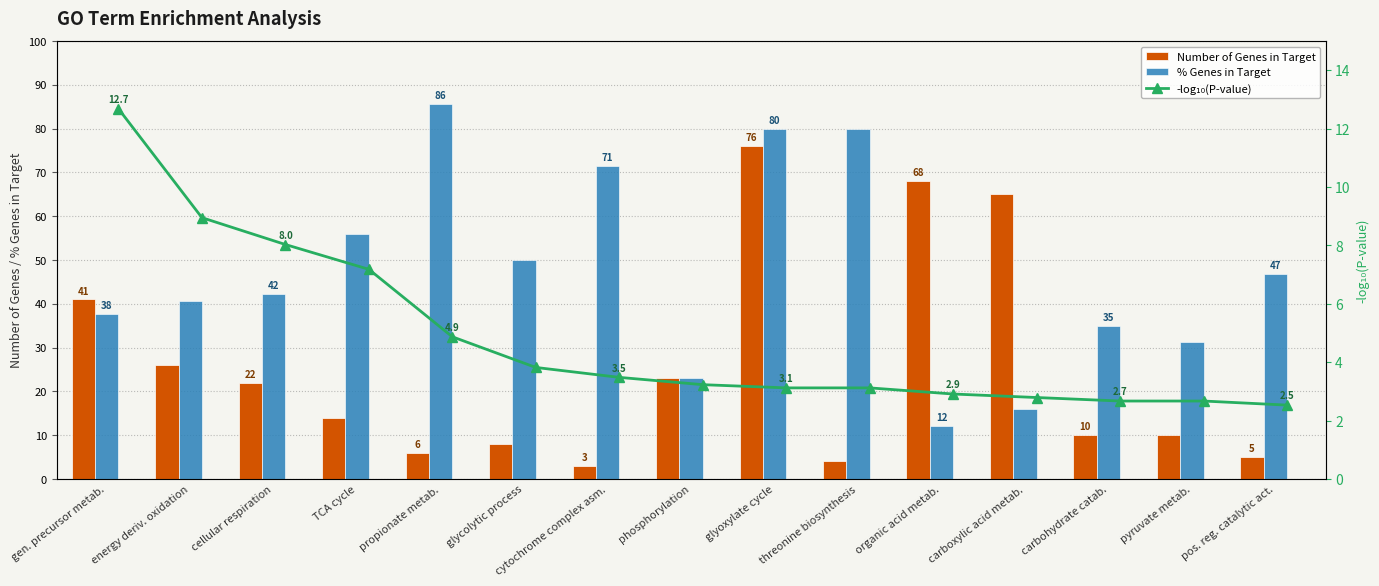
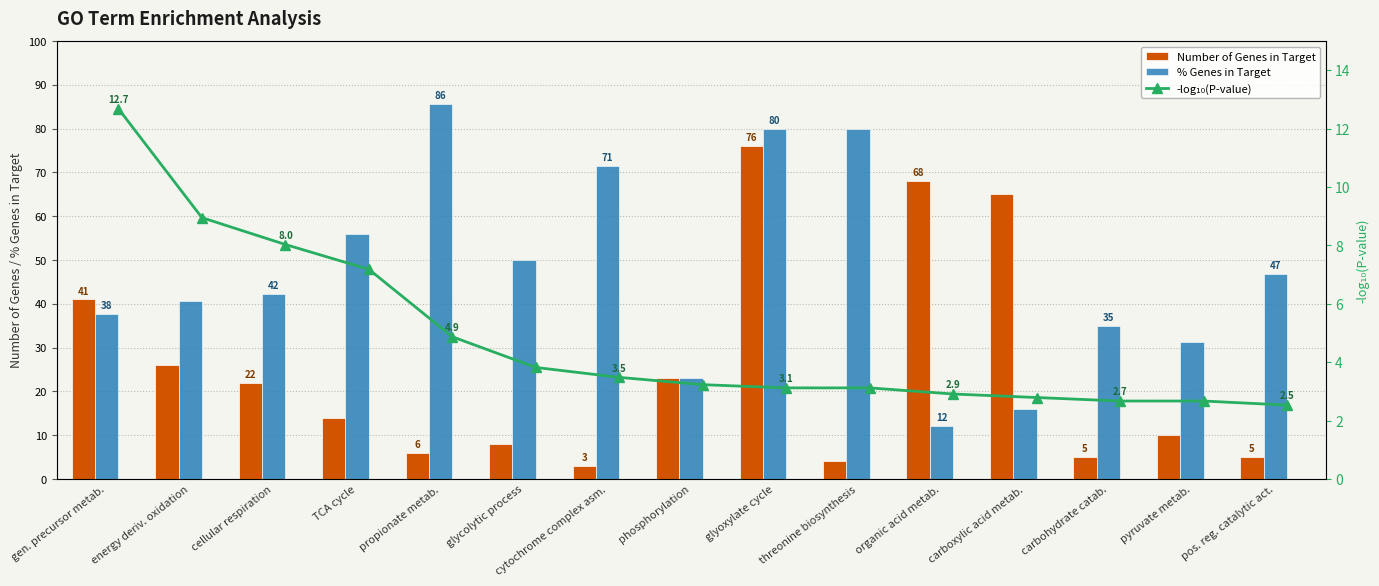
  {
    "Number of Genes in Target": {
      "gen. precursor metab.": 41,
      "cellular respiration": 22,
      "propionate metab.": 6,
      "cytochrome complex asm.": 3,
      "glyoxylate cycle": 76,
      "organic acid metab.": 68,
-     "carbohydrate catab.": 10,
+     "carbohydrate catab.": 5,
      "pos. reg. catalytic act.": 5
    },
    "% Genes in Target": {
      "gen. precursor metab.": 38,
      "cellular respiration": 42,
      "propionate metab.": 86,
      "cytochrome complex asm.": 71,
      "glyoxylate cycle": 80,
      "organic acid metab.": 12,
      "carbohydrate catab.": 35,
      "pos. reg. catalytic act.": 47
    }
  }
